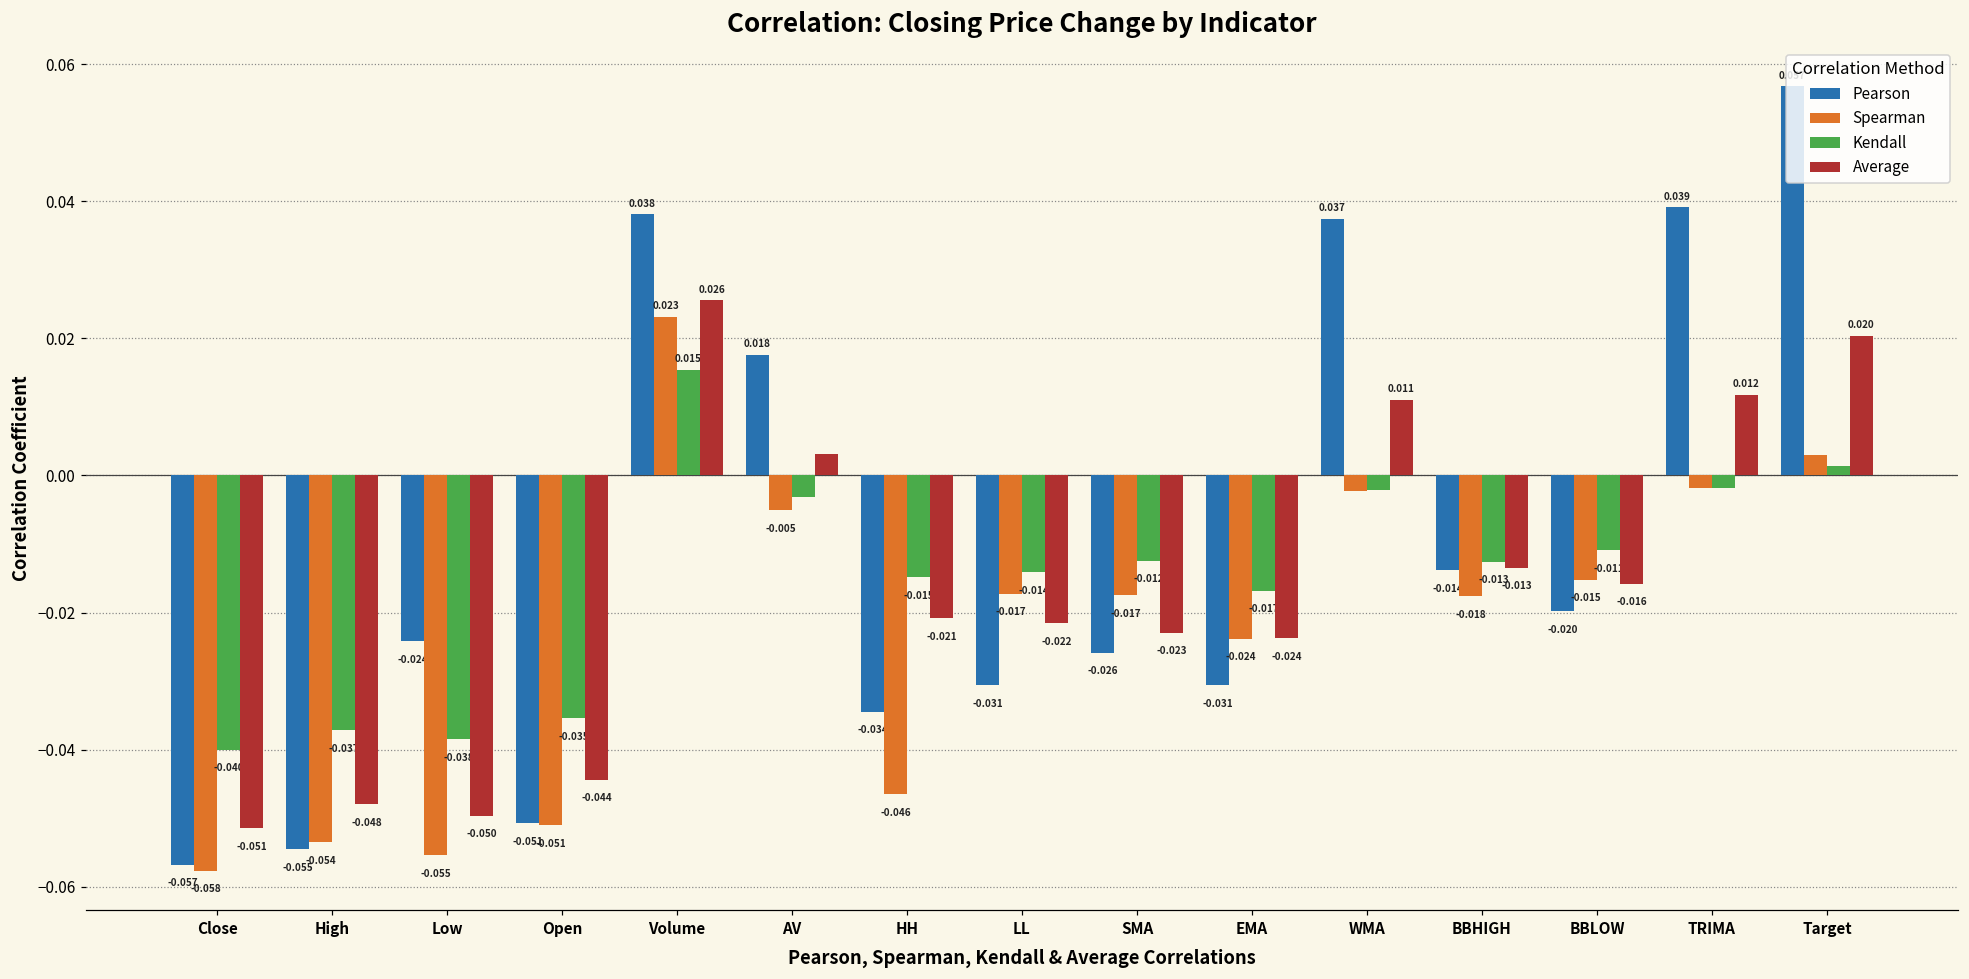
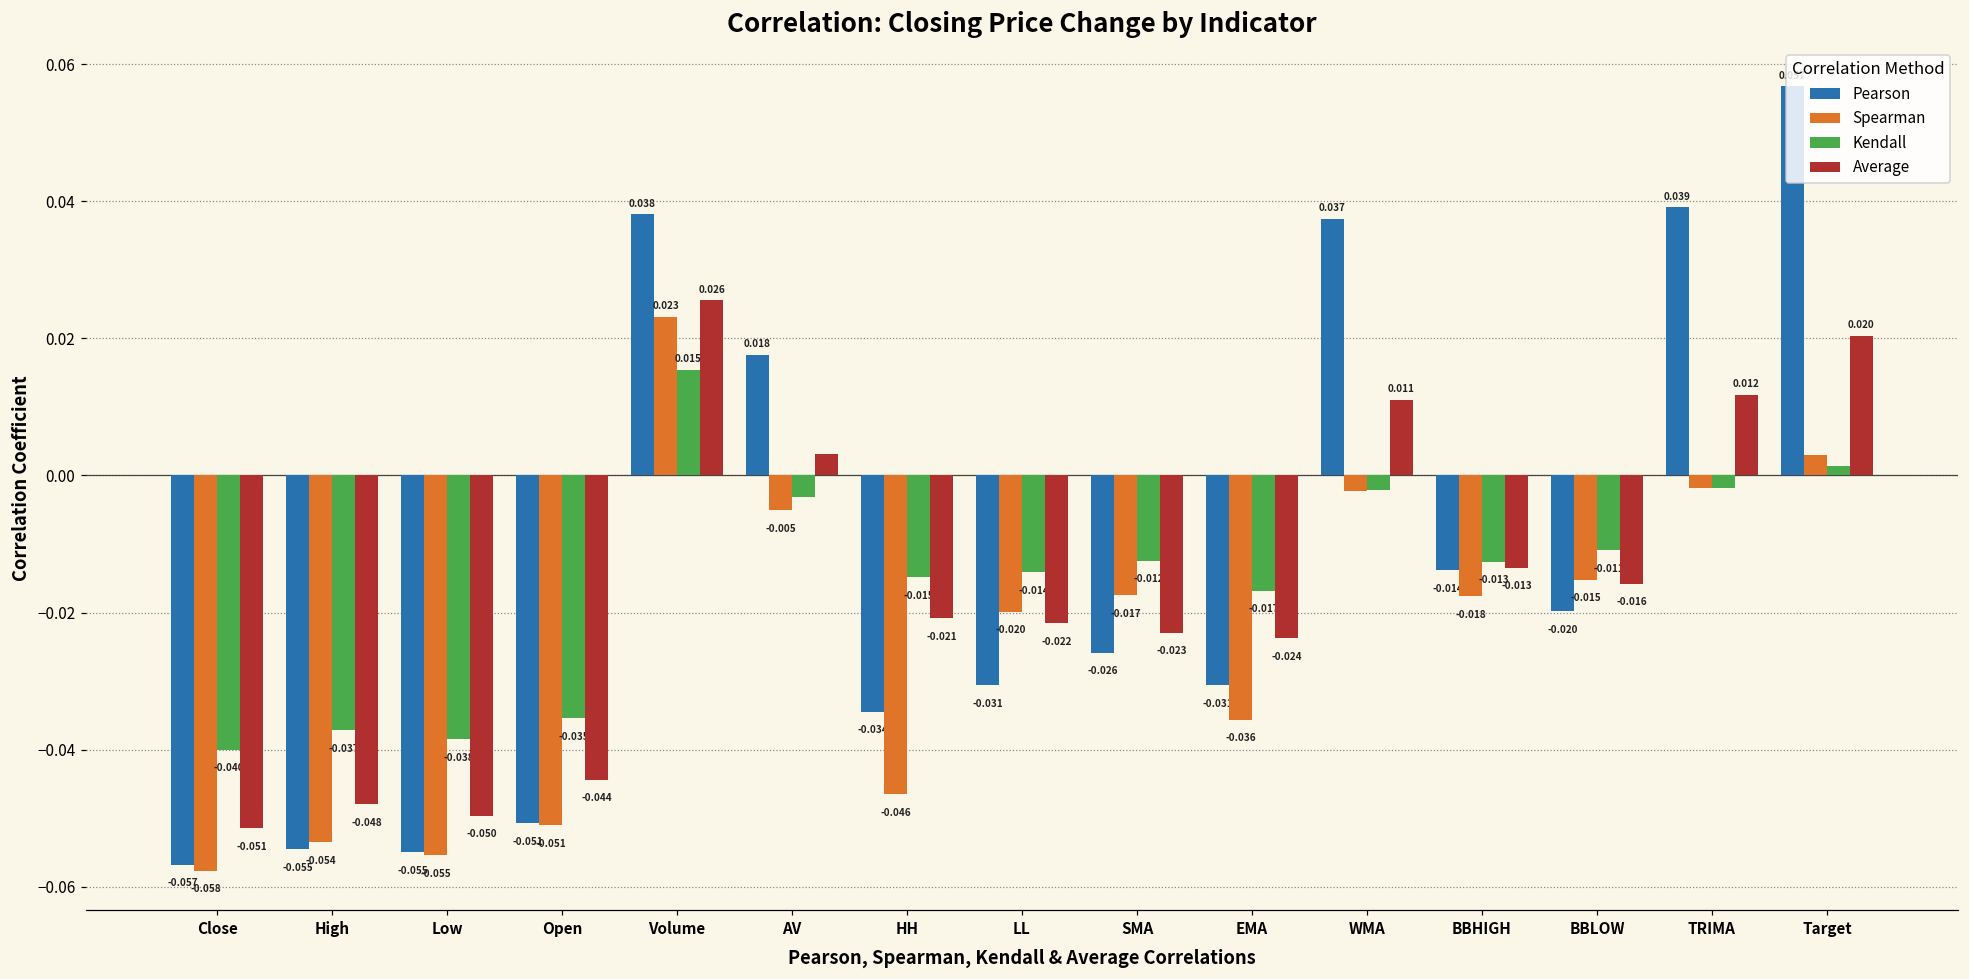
  {
    "Pearson": {
      "Close": -0.057,
      "High": -0.055,
-     "Low": -0.024,
+     "Low": -0.055,
      "Volume": 0.038,
      "AV": 0.018,
      "HH": -0.034,
      "LL": -0.031,
      "SMA": -0.026,
      "EMA": -0.031,
      "WMA": 0.037,
      "BBHIGH": -0.014,
      "BBLOW": -0.020,
      "TRIMA": 0.039
    },
    "Spearman": {
      "Close": -0.058,
      "High": -0.054,
      "Volume": 0.023,
      "AV": -0.005,
      "HH": -0.046,
-     "LL": -0.017,
+     "LL": -0.020,
      "SMA": -0.017,
-     "EMA": -0.024,
+     "EMA": -0.036,
      "BBHIGH": -0.018,
      "BBLOW": -0.015
    },
    "Kendall": {
      "Close": -0.040,
      "High": -0.037,
      "Low": -0.038,
      "Open": -0.035,
      "Volume": 0.015,
      "HH": -0.015,
      "LL": -0.014,
      "SMA": -0.012,
      "EMA": -0.017,
      "BBLOW": -0.011
    },
    "Average": {
      "Close": -0.051,
      "High": -0.048,
      "Low": -0.050,
      "Open": -0.044,
      "Volume": 0.026,
      "HH": -0.021,
      "LL": -0.022,
      "SMA": -0.023,
      "EMA": -0.024,
      "WMA": 0.011,
      "BBHIGH": -0.013,
      "BBLOW": -0.016,
      "TRIMA": 0.012,
      "Target": 0.020
    }
  }
